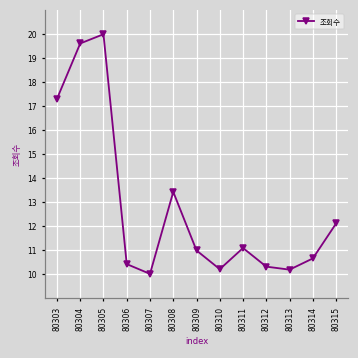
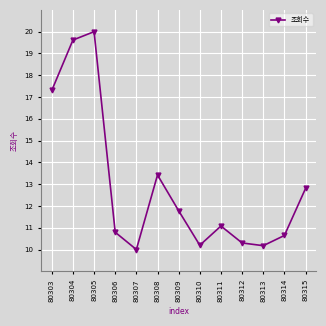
  {
    "80303": 17.3,
    "80304": 19.6,
    "80305": 20.0,
-   "80306": 10.4,
+   "80306": 10.8,
    "80307": 10.0,
    "80308": 13.4,
-   "80309": 11.0,
+   "80309": 11.8,
    "80310": 10.2,
    "80311": 11.1,
    "80312": 10.3,
    "80313": 10.2,
    "80314": 10.6,
-   "80315": 12.1
+   "80315": 12.8
  }
